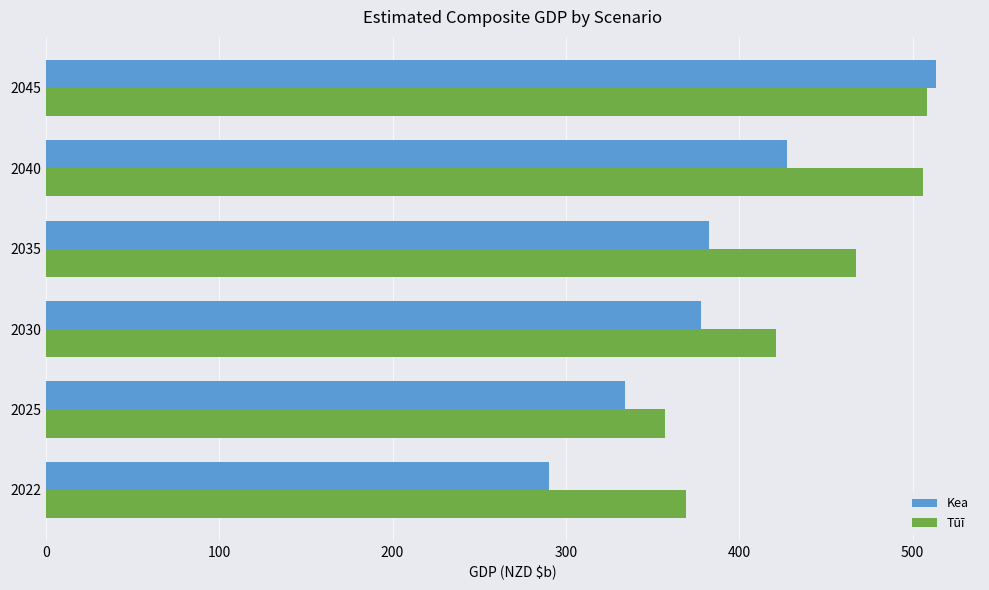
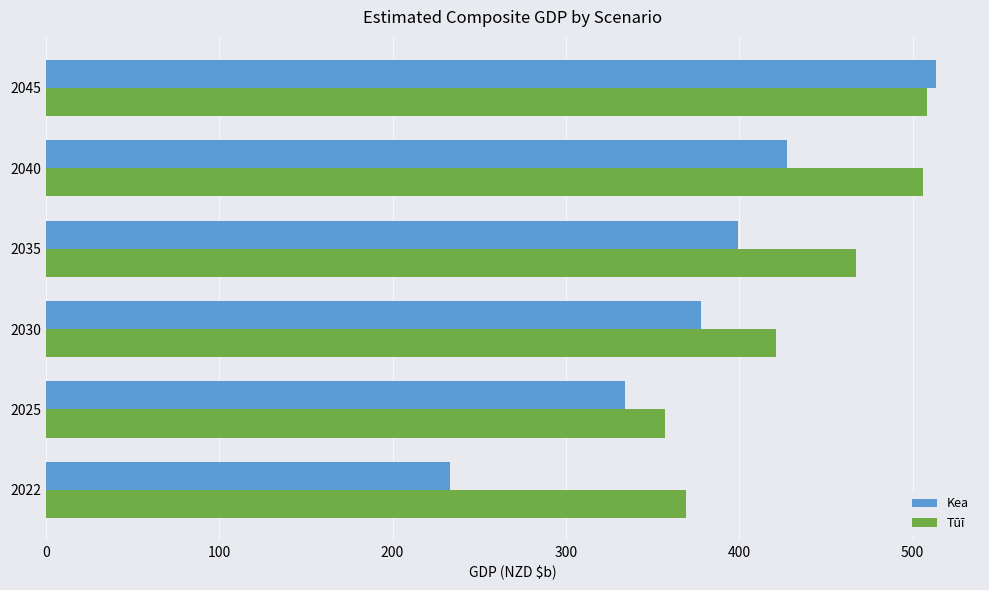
  {
    "Kea": {
      "2045": 513,
      "2040": 428,
-     "2035": 383,
+     "2035": 399,
      "2030": 378,
      "2025": 334,
-     "2022": 290
+     "2022": 233
    },
    "Tūī": {
      "2045": 508,
      "2040": 506,
      "2035": 467,
      "2030": 421,
      "2025": 357,
      "2022": 369
    }
  }
